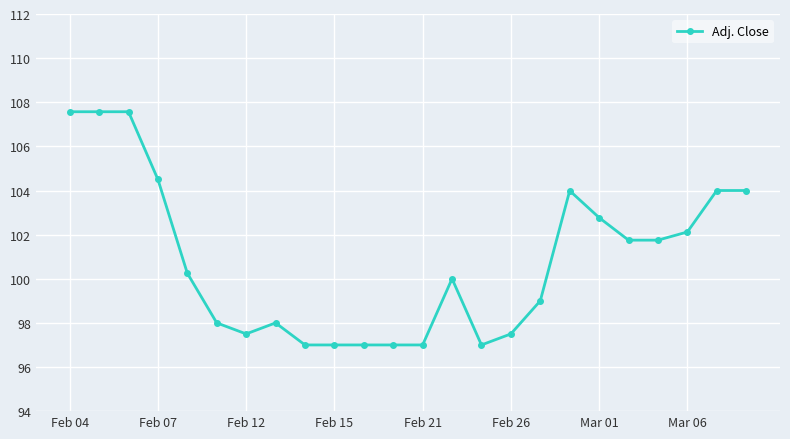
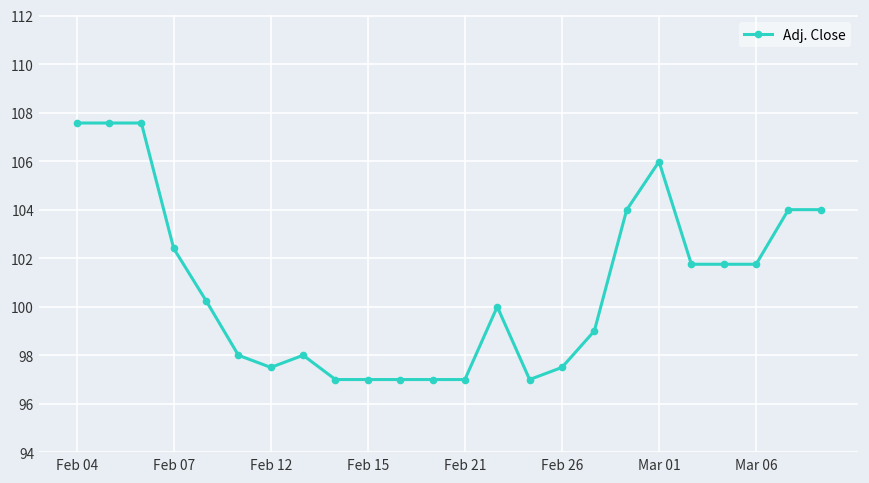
  {
    "Feb 04": 107.6,
-   "Feb 07": 104.5,
+   "Feb 07": 102.4,
    "Feb 12": 97.5,
    "Feb 15": 97.0,
    "Feb 21": 97.0,
    "Feb 26": 97.5,
-   "Mar 01": 102.8,
-   "Mar 06": 102.1
+   "Mar 01": 106.0,
+   "Mar 06": 101.8
  }
